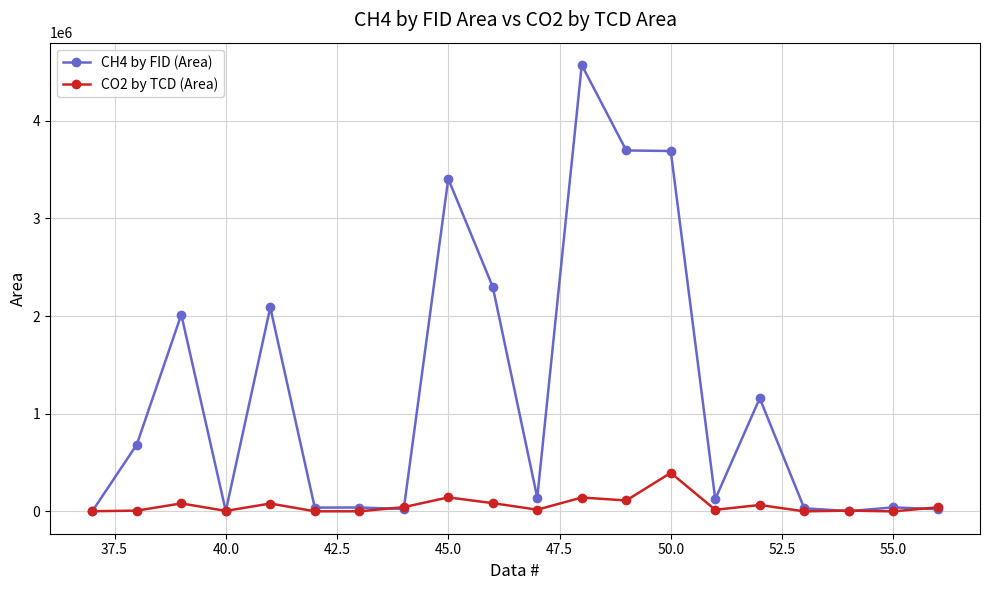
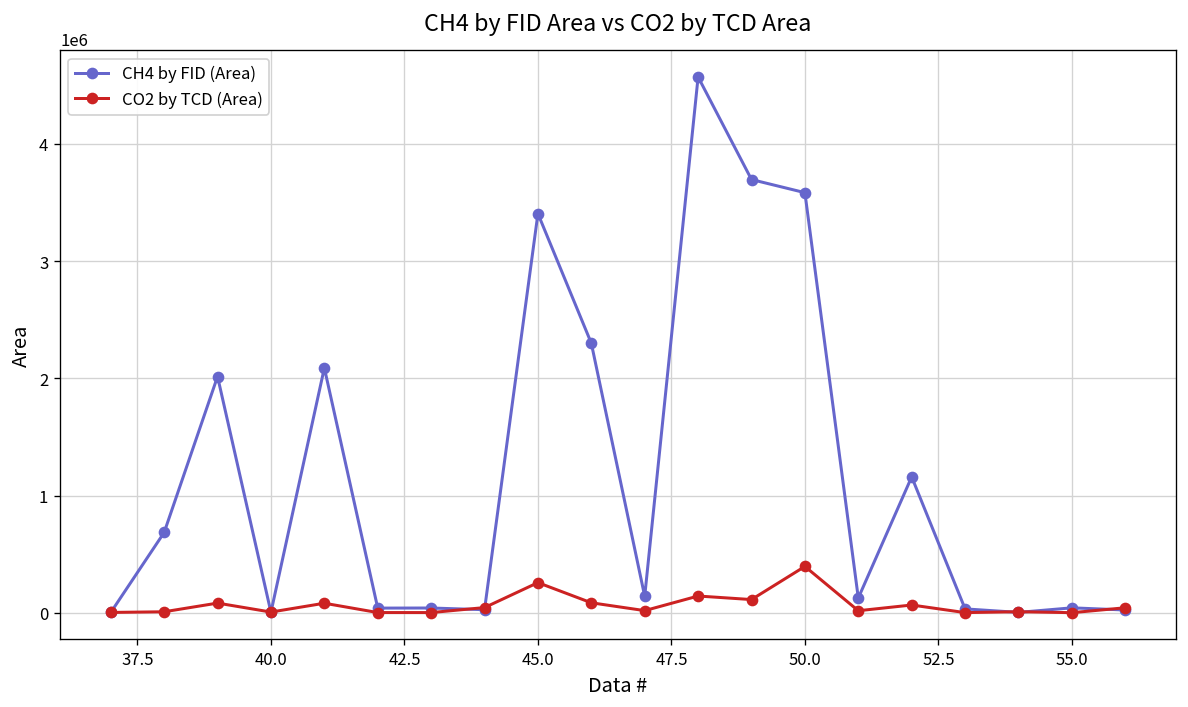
  {
    "CH4 by FID (Area)": {
      "45.0": 3400000,
-     "50.0": 3700000,
+     "50.0": 3600000,
      "55.0": 0
    },
    "CO2 by TCD (Area)": {
-     "45.0": 100000,
+     "45.0": 300000,
      "50.0": 400000,
      "55.0": 0
    }
  }
